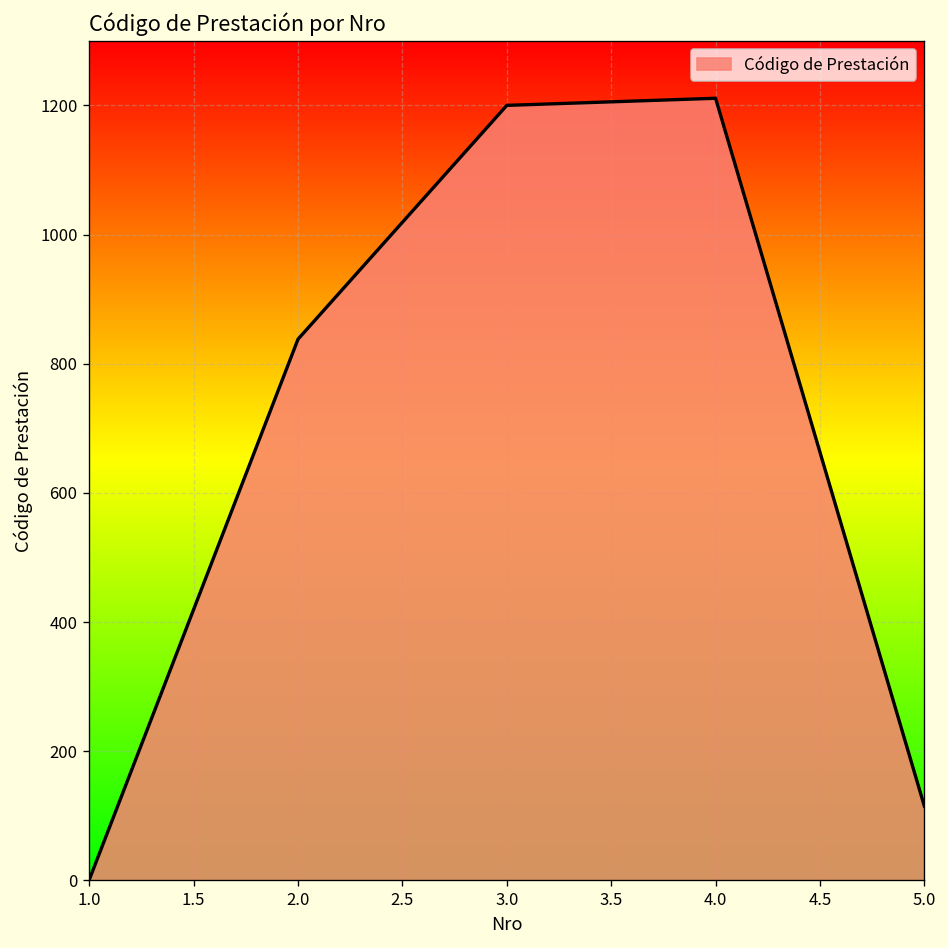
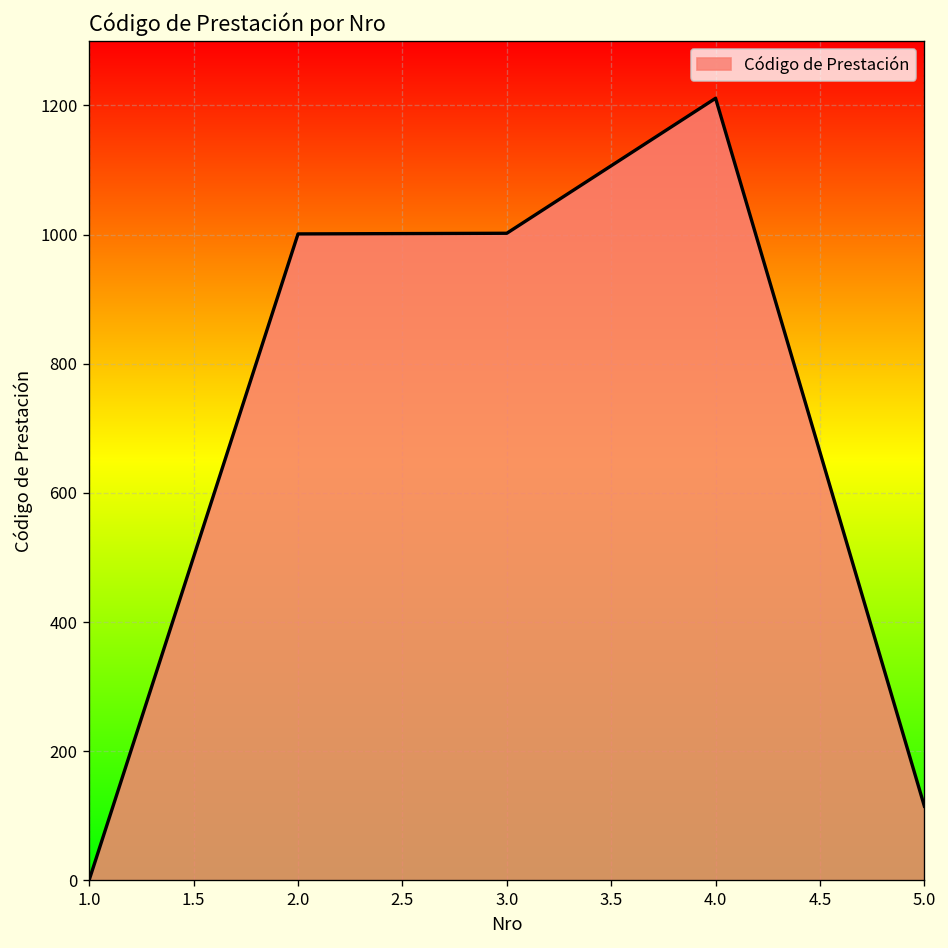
  {
    "1.0": 0,
-   "2.0": 840,
-   "3.0": 1200,
+   "2.0": 1000,
+   "3.0": 1000,
    "4.0": 1210,
    "5.0": 120
  }
